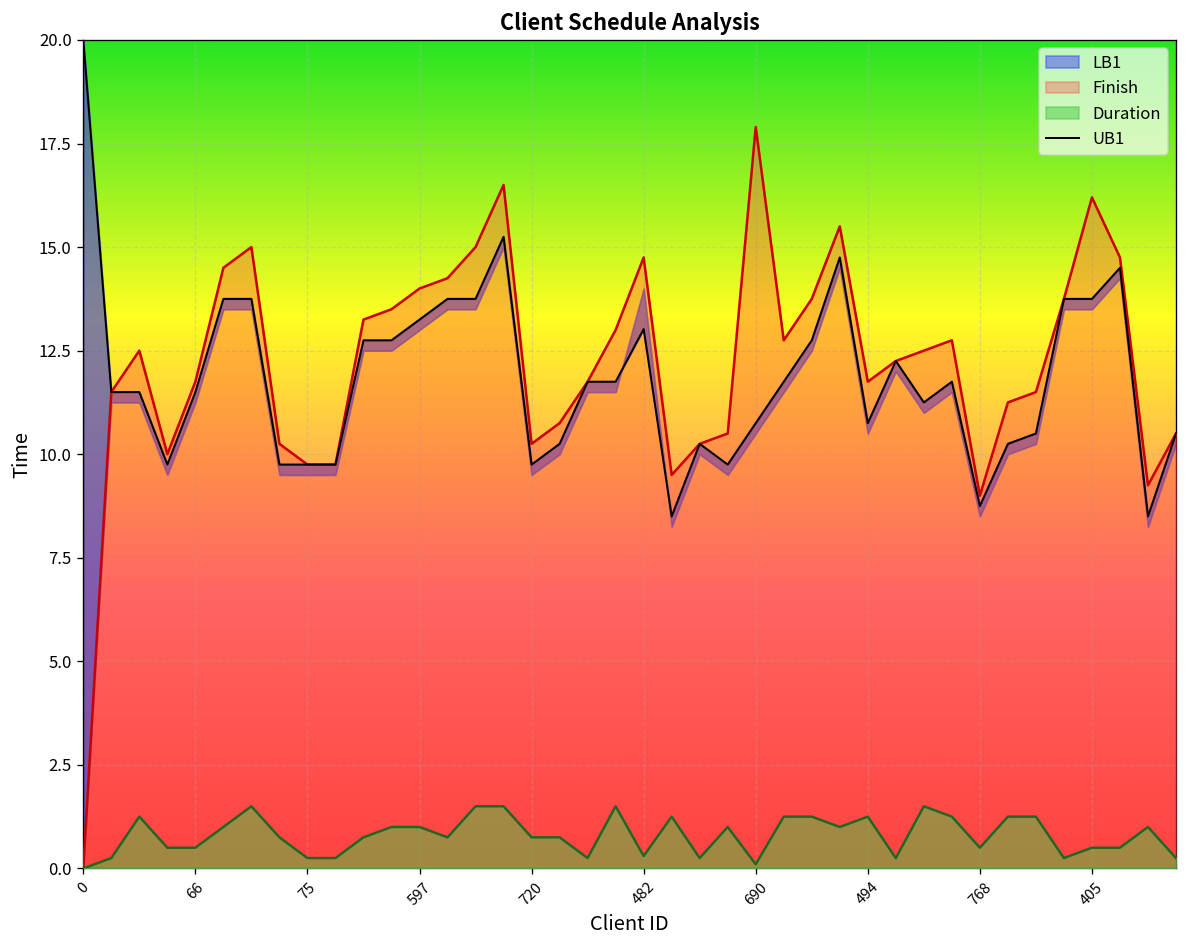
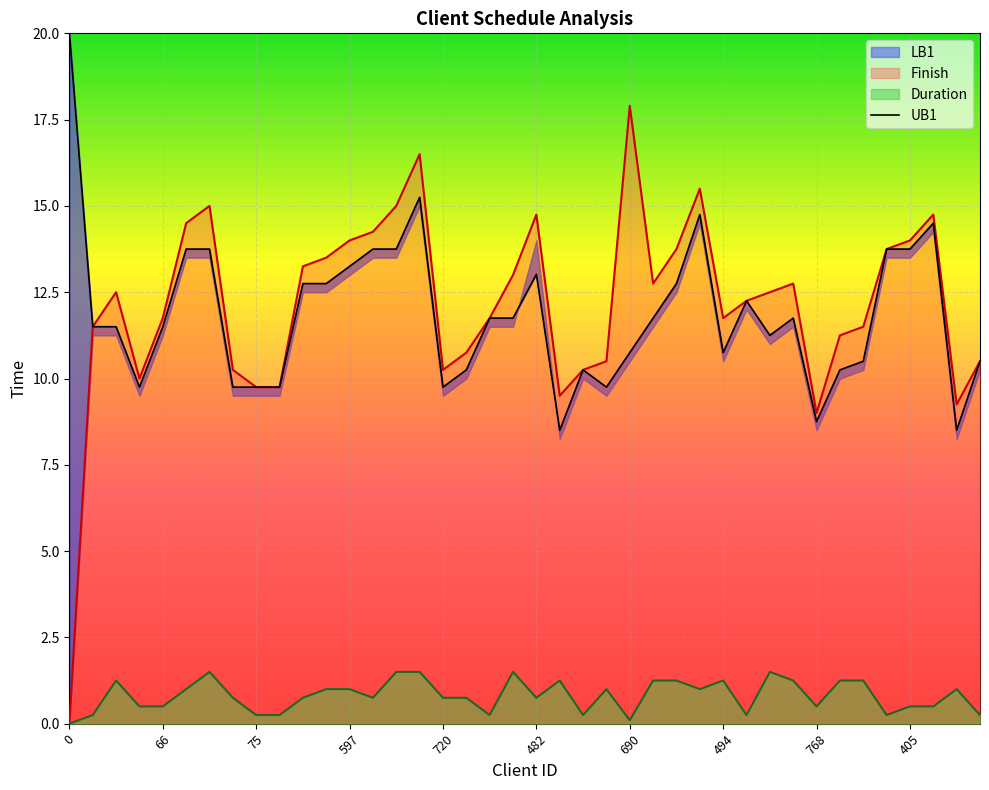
  {
    "Finish": {
      "66": 11.8,
      "597": 14.0,
      "720": 10.3,
      "482": 14.8,
      "690": 17.9,
      "494": 11.8,
      "768": 9.0,
-     "405": 16.2
+     "405": 14.0
    },
    "UB1": {
      "482": 13.0
    },
    "Duration": {
      "66": 0.5,
      "75": 0.3,
      "597": 1.0,
      "720": 0.8,
-     "482": 0.3,
+     "482": 0.8,
      "690": 0.1,
      "494": 1.3,
      "768": 0.5,
      "405": 0.5
    }
  }
